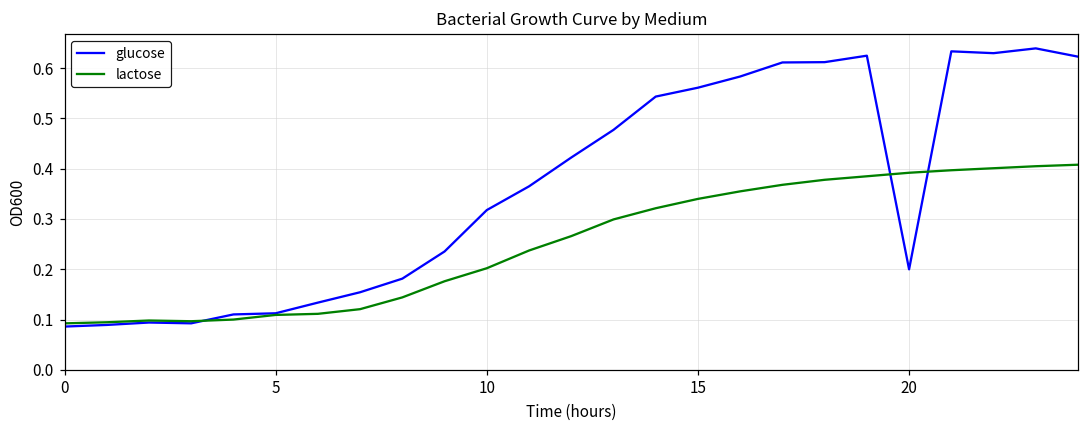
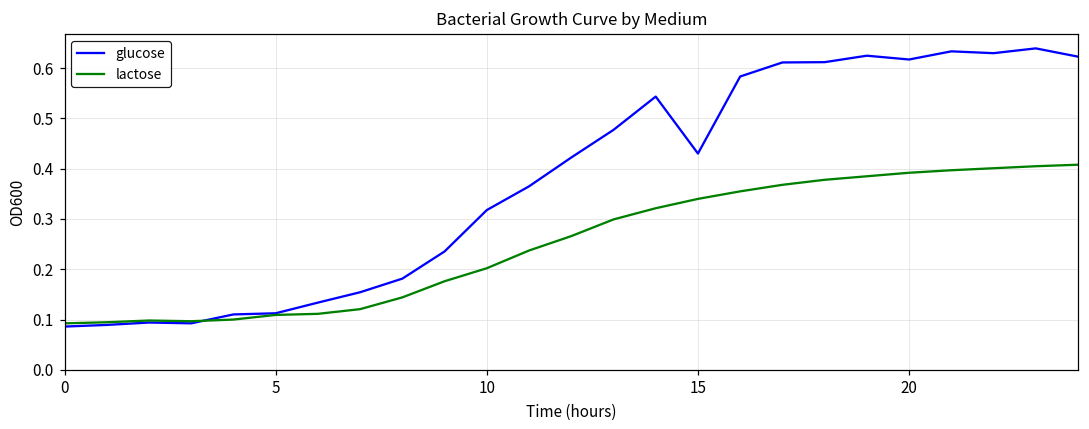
  {
    "glucose": {
      "0": 0.09,
      "10": 0.32,
-     "15": 0.56,
-     "20": 0.20
+     "15": 0.43,
+     "20": 0.62
    },
    "lactose": {
      "0": 0.09,
      "10": 0.20,
      "15": 0.34,
      "20": 0.39
    }
  }
